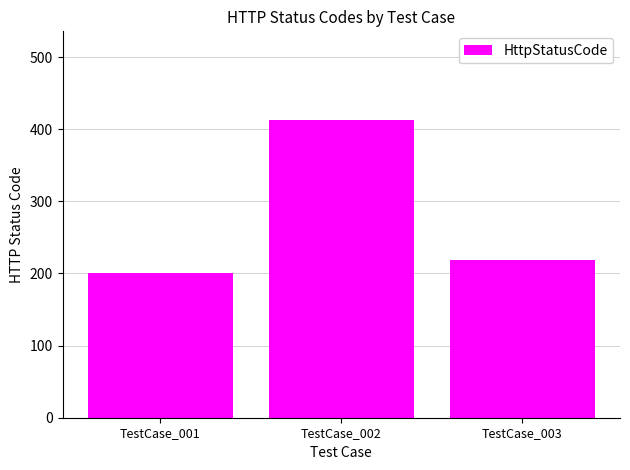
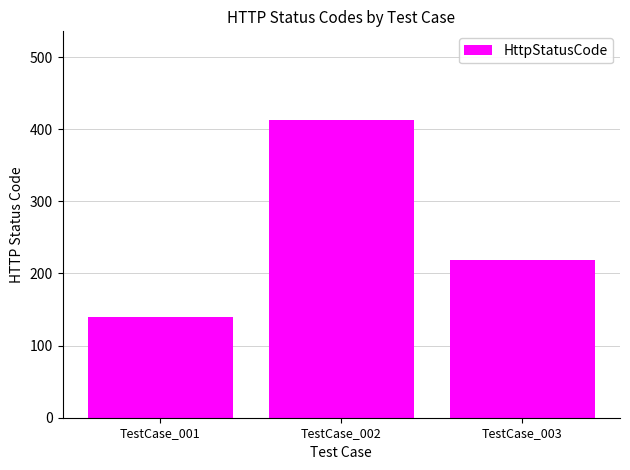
  {
-   "TestCase_001": 200,
+   "TestCase_001": 140,
    "TestCase_002": 410,
    "TestCase_003": 220
  }
